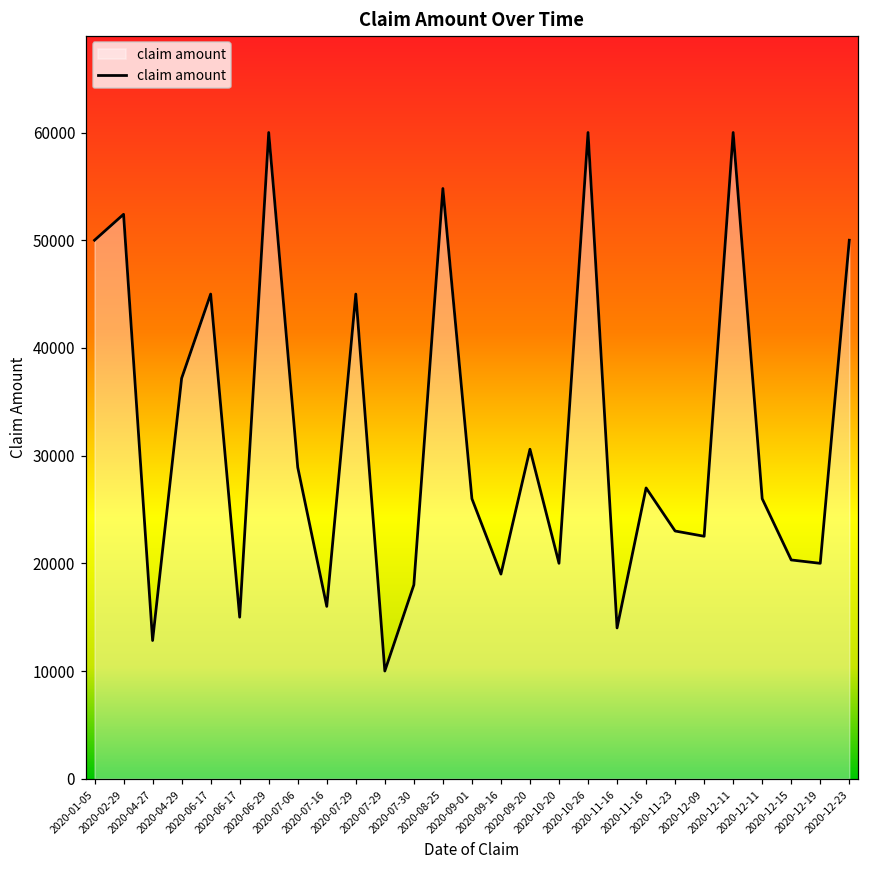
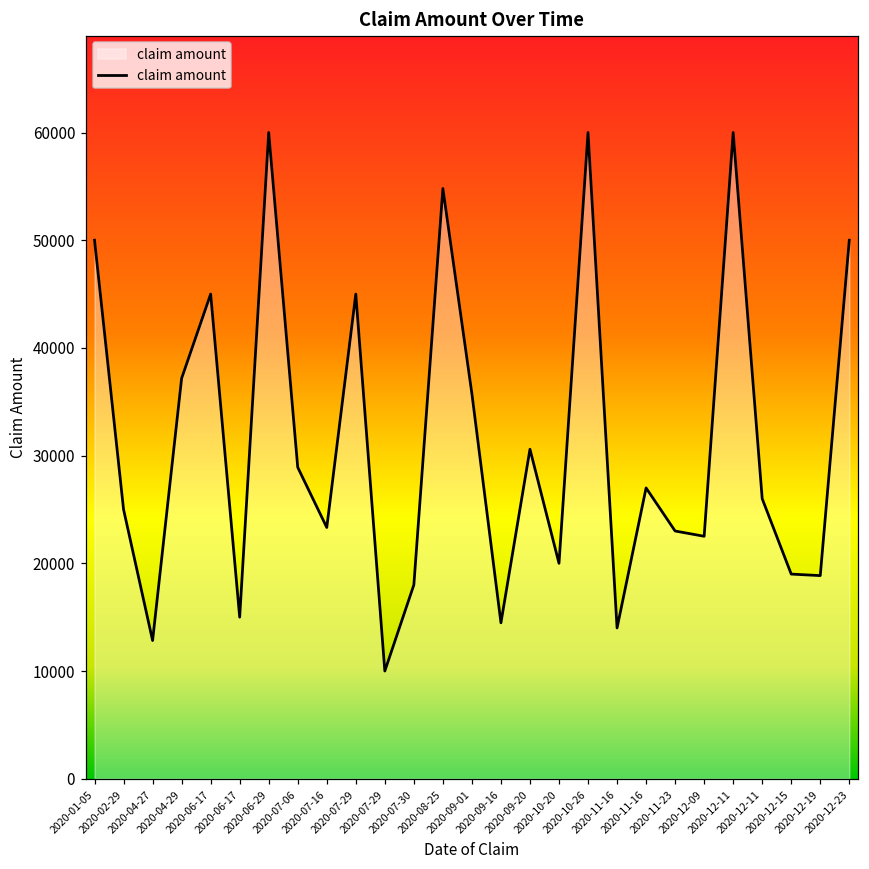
  {
    "2020-01-05": 50000,
-   "2020-02-29": 52000,
+   "2020-02-29": 25000,
    "2020-04-27": 13000,
    "2020-04-29": 37000,
    "2020-06-29": 60000,
    "2020-07-06": 29000,
-   "2020-07-16": 16000,
+   "2020-07-16": 23000,
    "2020-07-30": 18000,
    "2020-08-25": 55000,
-   "2020-09-01": 26000,
-   "2020-09-16": 19000,
+   "2020-09-01": 36000,
+   "2020-09-16": 14000,
    "2020-09-20": 31000,
    "2020-10-20": 20000,
    "2020-10-26": 60000,
    "2020-11-23": 23000,
    "2020-12-09": 23000,
-   "2020-12-15": 20000,
-   "2020-12-19": 20000,
+   "2020-12-15": 19000,
+   "2020-12-19": 19000,
    "2020-12-23": 50000
  }
